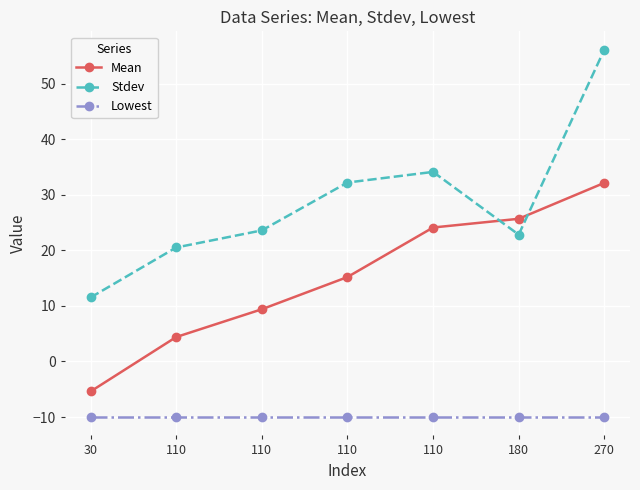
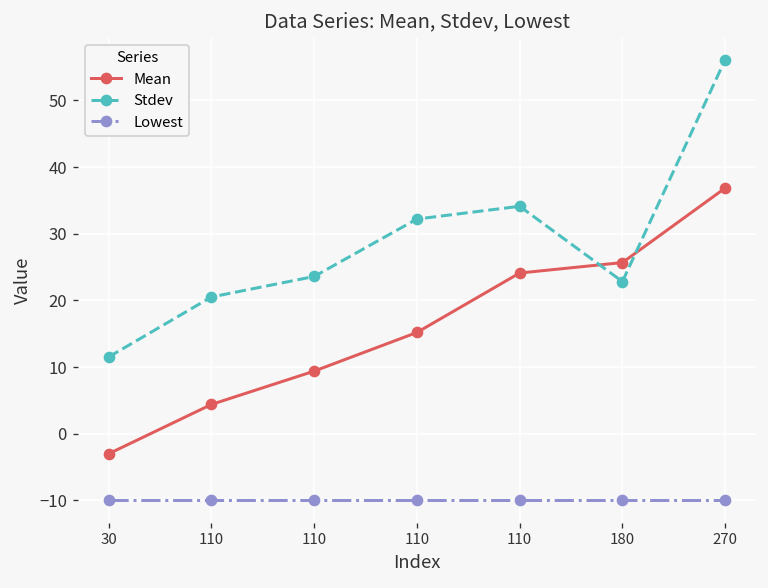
  {
    "Mean": {
-     "30": -5,
+     "30": -3,
      "180": 26,
-     "270": 32
+     "270": 37
    },
    "Stdev": {
      "30": 12,
      "180": 23,
      "270": 56
    },
    "Lowest": {
      "30": -10,
      "180": -10,
      "270": -10
    }
  }
